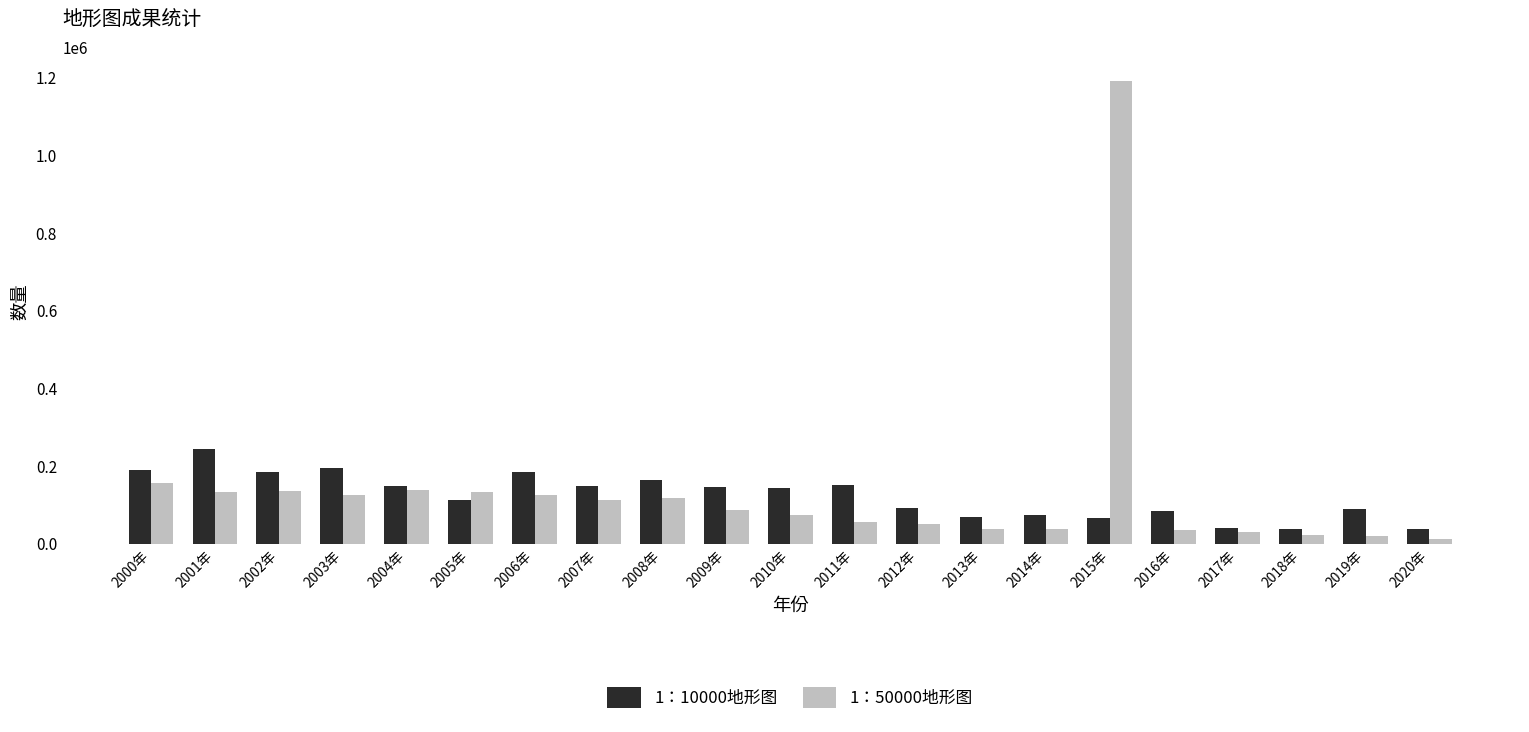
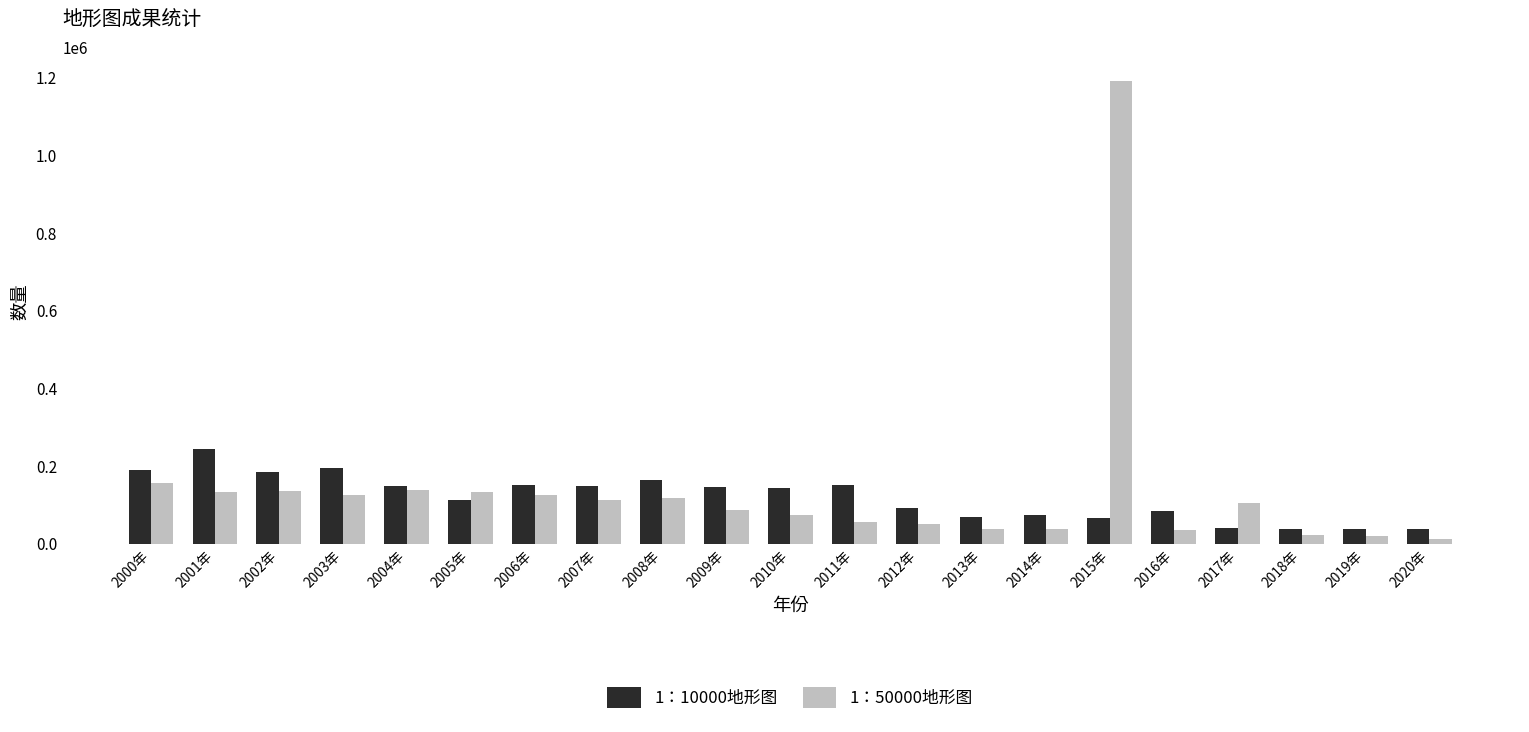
  {
    "1：10000地形图": {
      "2000年": 190000,
      "2001年": 240000,
      "2002年": 180000,
      "2003年": 200000,
      "2004年": 150000,
      "2005年": 110000,
-     "2006年": 180000,
+     "2006年": 150000,
      "2007年": 150000,
      "2008年": 160000,
      "2009年": 150000,
      "2010年": 140000,
      "2011年": 150000,
      "2012年": 90000,
      "2013年": 70000,
      "2014年": 70000,
      "2015年": 70000,
      "2016年": 80000,
      "2017年": 40000,
      "2018年": 40000,
-     "2019年": 90000,
+     "2019年": 40000,
      "2020年": 40000
    },
    "1：50000地形图": {
      "2000年": 160000,
      "2001年": 130000,
      "2002年": 140000,
      "2003年": 120000,
      "2004年": 140000,
      "2005年": 130000,
      "2006年": 130000,
      "2007年": 110000,
      "2008年": 120000,
      "2009年": 90000,
      "2010年": 70000,
      "2011年": 60000,
      "2012年": 50000,
      "2013年": 40000,
      "2014年": 40000,
      "2015年": 1190000,
      "2016年": 40000,
-     "2017年": 30000,
+     "2017年": 110000,
      "2018年": 20000,
      "2019年": 20000,
      "2020年": 10000
    }
  }
